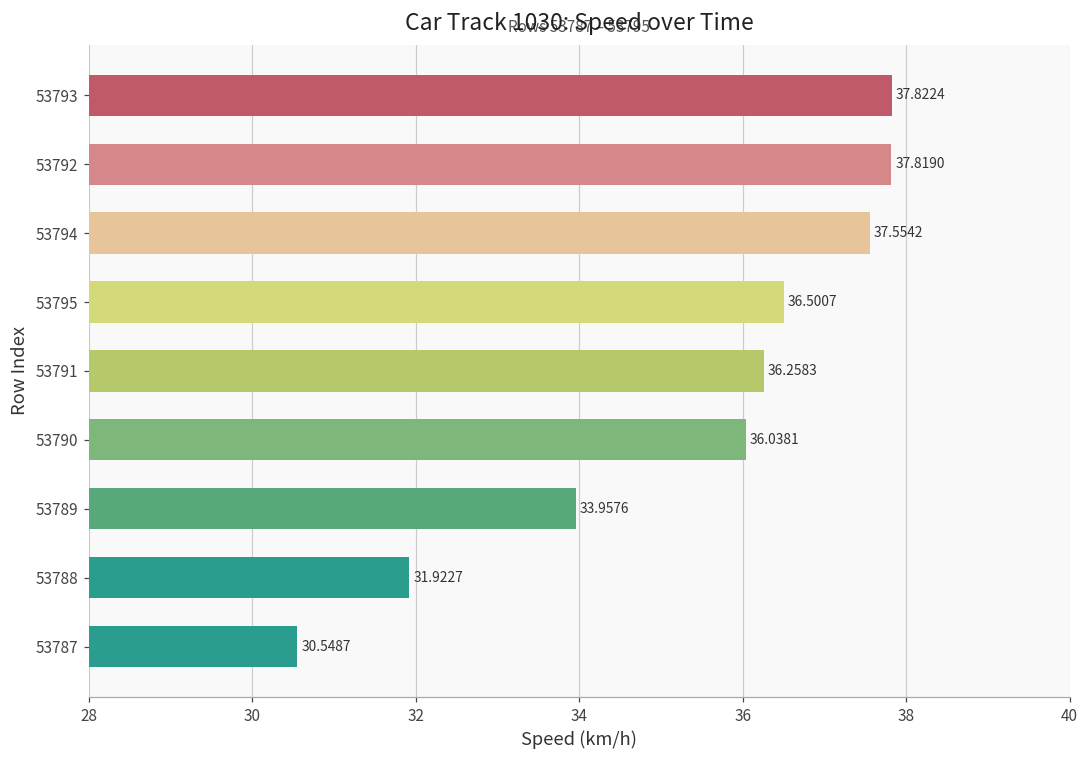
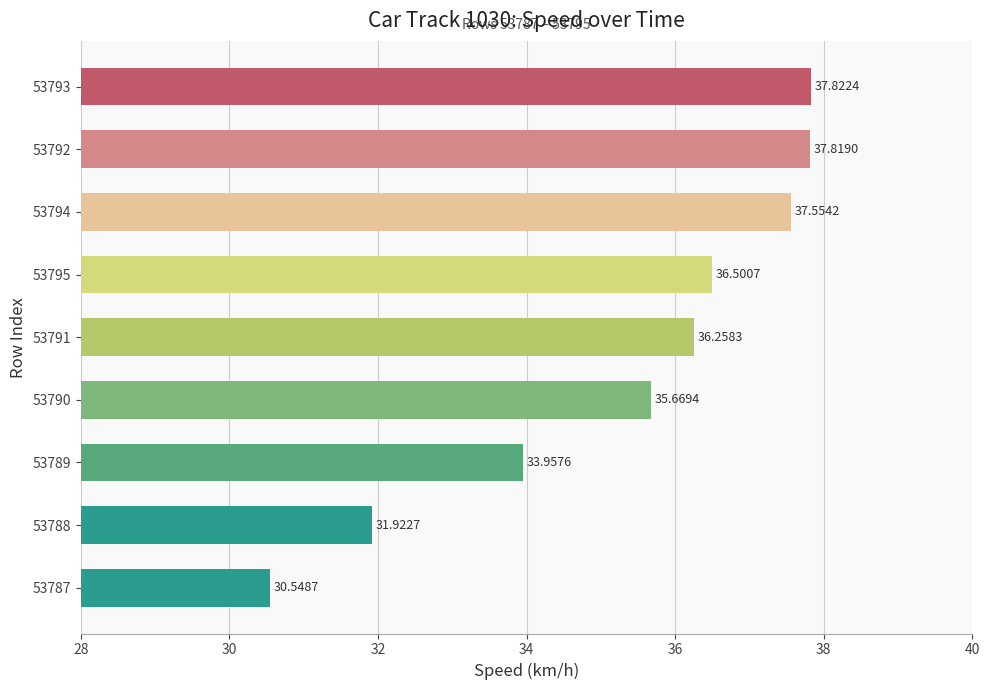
  {
    "53793": 37.8224,
    "53792": 37.8190,
    "53794": 37.5542,
    "53795": 36.5007,
    "53791": 36.2583,
-   "53790": 36.0381,
+   "53790": 35.6694,
    "53789": 33.9576,
    "53788": 31.9227,
    "53787": 30.5487
  }
